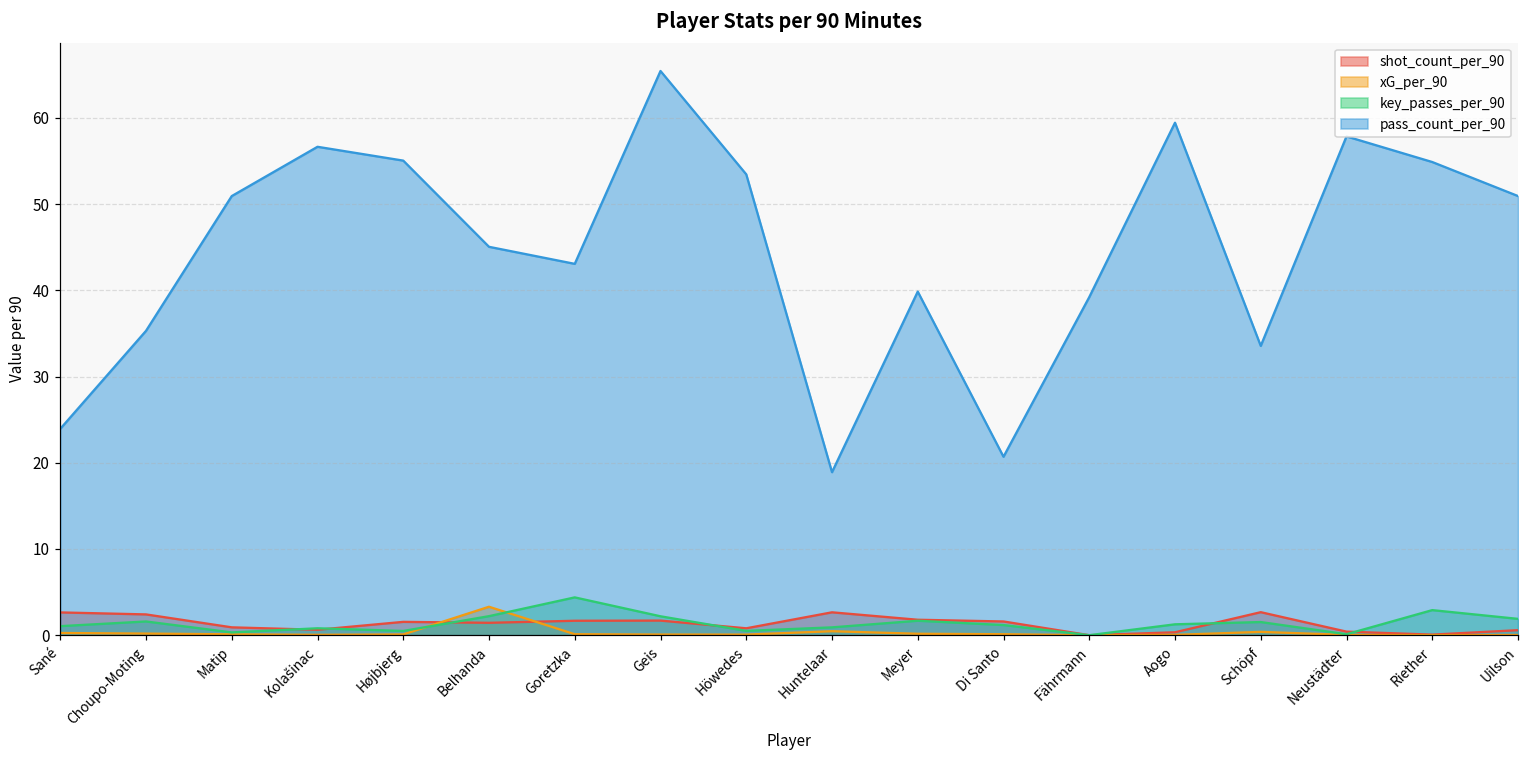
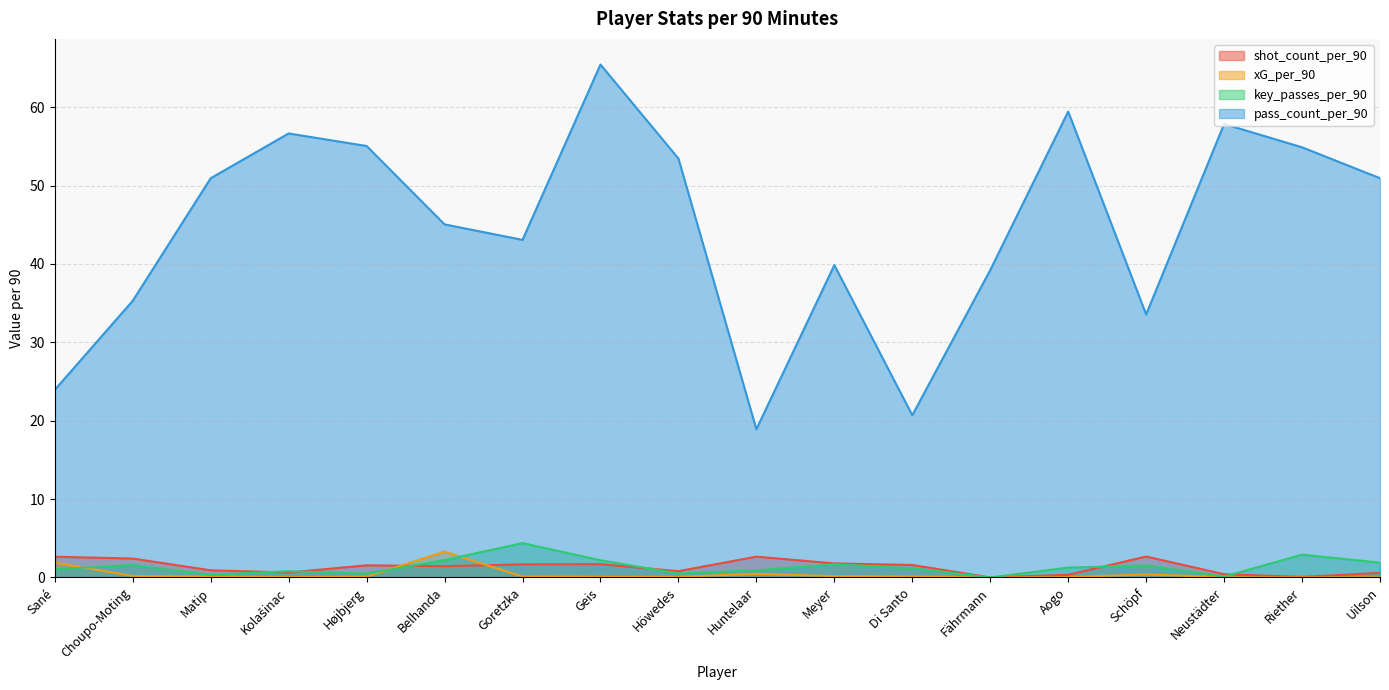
  {
    "shot_count_per_90": {
      "Sané": 3,
      "Choupo-Moting": 2,
      "Matip": 1,
      "Højbjerg": 2,
      "Belhanda": 1,
      "Goretzka": 2,
      "Geis": 2,
      "Huntelaar": 3,
      "Di Santo": 2,
      "Schöpf": 3,
      "Uilson": 1
    },
    "xG_per_90": {
-     "Sané": 0,
+     "Sané": 2,
      "Choupo-Moting": 0,
      "Kolašinac": 0,
      "Højbjerg": 0,
      "Belhanda": 3,
      "Goretzka": 0,
      "Geis": 0,
      "Höwedes": 0,
      "Huntelaar": 0,
      "Meyer": 0,
      "Di Santo": 0,
      "Schöpf": 0,
      "Uilson": 0
    },
    "key_passes_per_90": {
      "Sané": 1,
      "Choupo-Moting": 2,
      "Højbjerg": 0,
      "Belhanda": 2,
      "Goretzka": 4,
      "Geis": 2,
      "Huntelaar": 1,
      "Di Santo": 1,
      "Aogo": 1,
      "Schöpf": 2,
      "Riether": 3,
      "Uilson": 2
    },
    "pass_count_per_90": {
      "Sané": 24,
      "Choupo-Moting": 35,
      "Matip": 51,
      "Kolašinac": 57,
      "Højbjerg": 55,
      "Belhanda": 45,
      "Goretzka": 43,
      "Geis": 65,
      "Höwedes": 53,
      "Huntelaar": 19,
      "Meyer": 40,
      "Di Santo": 21,
      "Fährmann": 39,
      "Aogo": 59,
      "Schöpf": 34,
      "Riether": 55,
      "Uilson": 51
    }
  }
